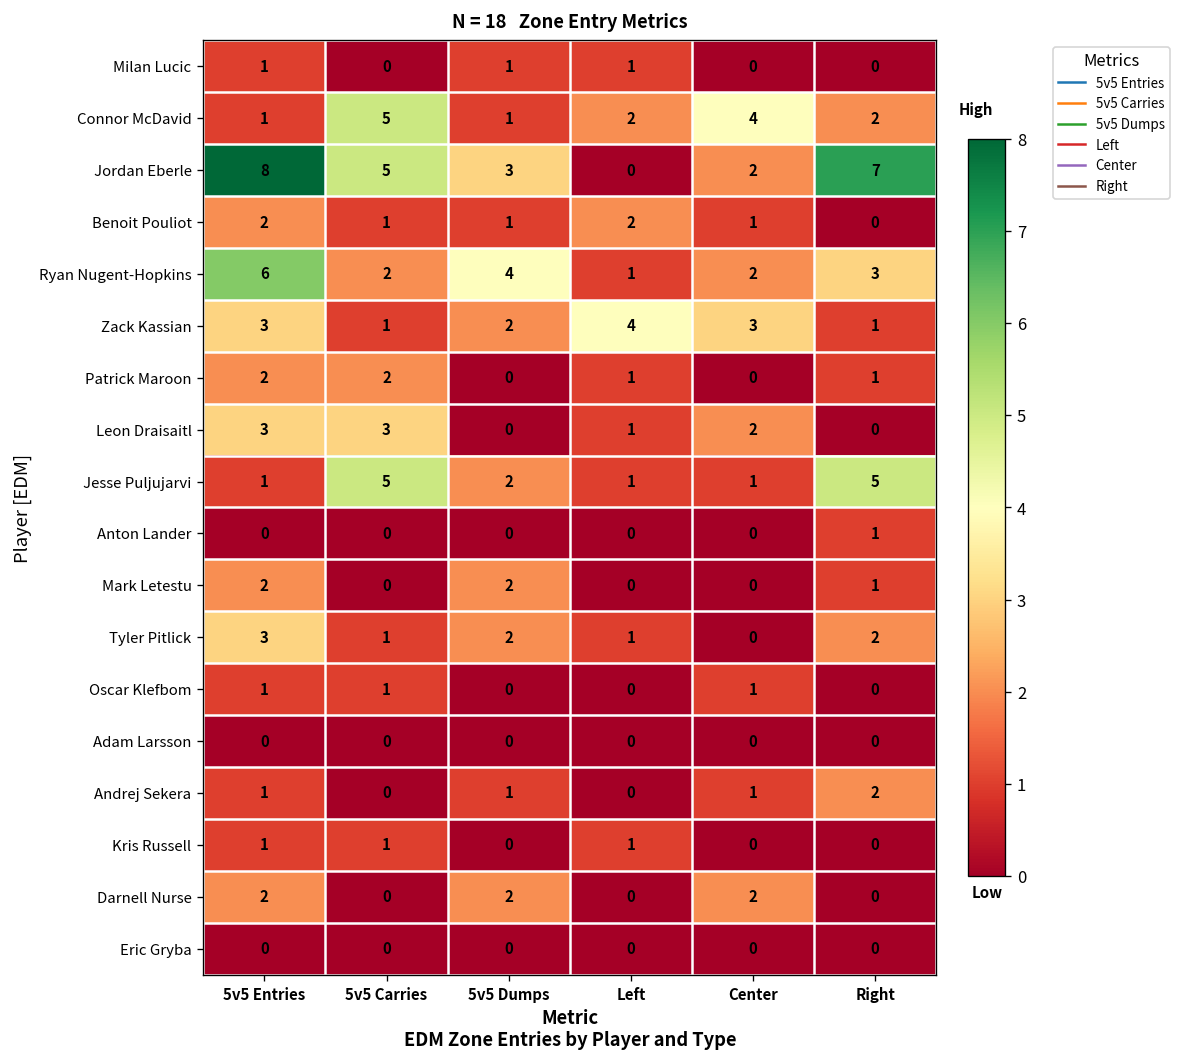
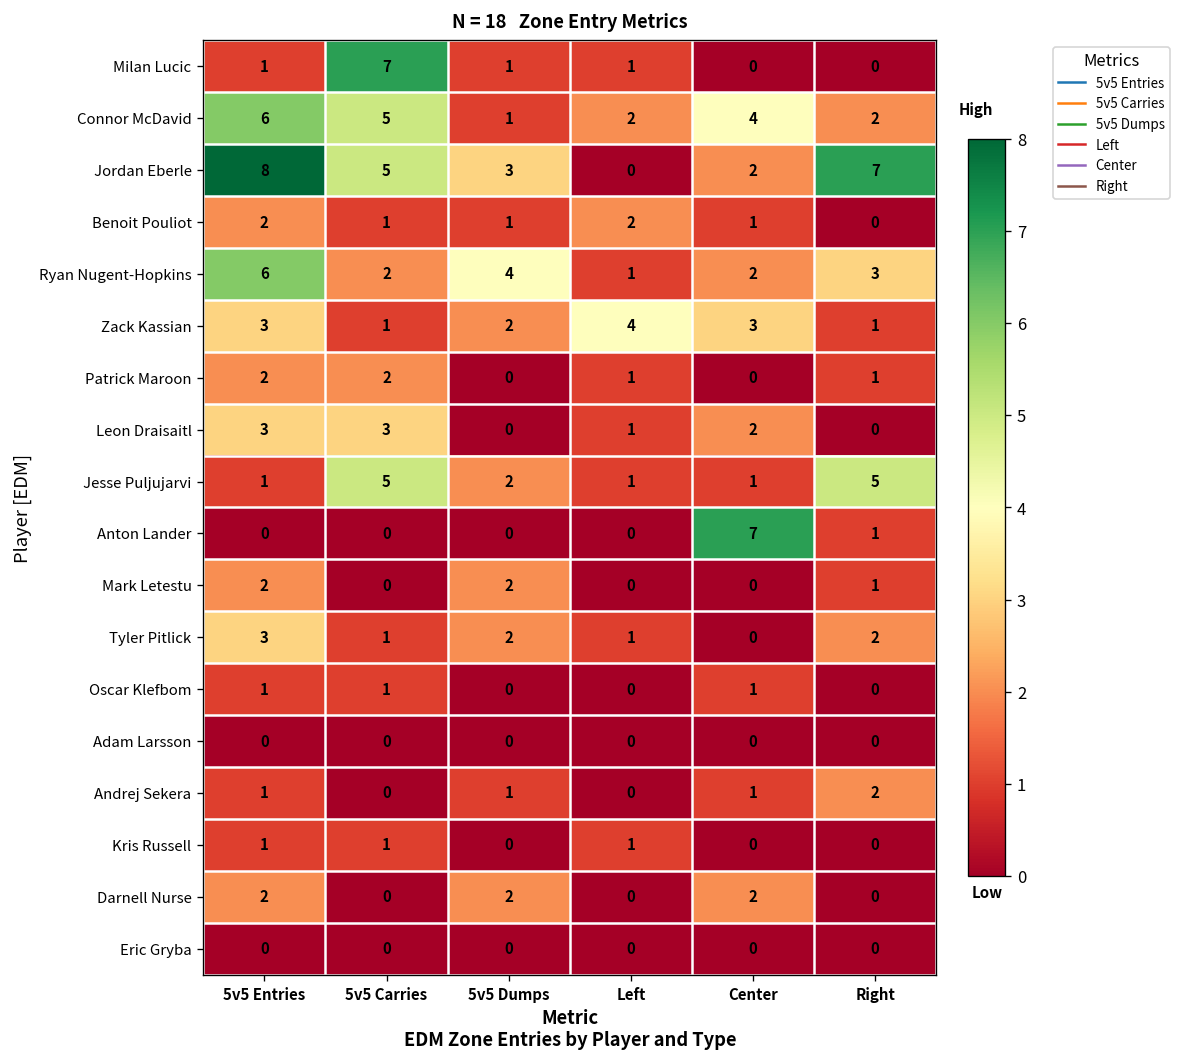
  {
    "Milan Lucic": {
      "5v5 Entries": 1,
-     "5v5 Carries": 0,
+     "5v5 Carries": 7,
      "5v5 Dumps": 1,
      "Left": 1,
      "Center": 0,
      "Right": 0
    },
    "Connor McDavid": {
-     "5v5 Entries": 1,
+     "5v5 Entries": 6,
      "5v5 Carries": 5,
      "5v5 Dumps": 1,
      "Left": 2,
      "Center": 4,
      "Right": 2
    },
    "Jordan Eberle": {
      "5v5 Entries": 8,
      "5v5 Carries": 5,
      "5v5 Dumps": 3,
      "Left": 0,
      "Center": 2,
      "Right": 7
    },
    "Benoit Pouliot": {
      "5v5 Entries": 2,
      "5v5 Carries": 1,
      "5v5 Dumps": 1,
      "Left": 2,
      "Center": 1,
      "Right": 0
    },
    "Ryan Nugent-Hopkins": {
      "5v5 Entries": 6,
      "5v5 Carries": 2,
      "5v5 Dumps": 4,
      "Left": 1,
      "Center": 2,
      "Right": 3
    },
    "Zack Kassian": {
      "5v5 Entries": 3,
      "5v5 Carries": 1,
      "5v5 Dumps": 2,
      "Left": 4,
      "Center": 3,
      "Right": 1
    },
    "Patrick Maroon": {
      "5v5 Entries": 2,
      "5v5 Carries": 2,
      "5v5 Dumps": 0,
      "Left": 1,
      "Center": 0,
      "Right": 1
    },
    "Leon Draisaitl": {
      "5v5 Entries": 3,
      "5v5 Carries": 3,
      "5v5 Dumps": 0,
      "Left": 1,
      "Center": 2,
      "Right": 0
    },
    "Jesse Puljujarvi": {
      "5v5 Entries": 1,
      "5v5 Carries": 5,
      "5v5 Dumps": 2,
      "Left": 1,
      "Center": 1,
      "Right": 5
    },
    "Anton Lander": {
      "5v5 Entries": 0,
      "5v5 Carries": 0,
      "5v5 Dumps": 0,
      "Left": 0,
-     "Center": 0,
+     "Center": 7,
      "Right": 1
    },
    "Mark Letestu": {
      "5v5 Entries": 2,
      "5v5 Carries": 0,
      "5v5 Dumps": 2,
      "Left": 0,
      "Center": 0,
      "Right": 1
    },
    "Tyler Pitlick": {
      "5v5 Entries": 3,
      "5v5 Carries": 1,
      "5v5 Dumps": 2,
      "Left": 1,
      "Center": 0,
      "Right": 2
    },
    "Oscar Klefbom": {
      "5v5 Entries": 1,
      "5v5 Carries": 1,
      "5v5 Dumps": 0,
      "Left": 0,
      "Center": 1,
      "Right": 0
    },
    "Adam Larsson": {
      "5v5 Entries": 0,
      "5v5 Carries": 0,
      "5v5 Dumps": 0,
      "Left": 0,
      "Center": 0,
      "Right": 0
    },
    "Andrej Sekera": {
      "5v5 Entries": 1,
      "5v5 Carries": 0,
      "5v5 Dumps": 1,
      "Left": 0,
      "Center": 1,
      "Right": 2
    },
    "Kris Russell": {
      "5v5 Entries": 1,
      "5v5 Carries": 1,
      "5v5 Dumps": 0,
      "Left": 1,
      "Center": 0,
      "Right": 0
    },
    "Darnell Nurse": {
      "5v5 Entries": 2,
      "5v5 Carries": 0,
      "5v5 Dumps": 2,
      "Left": 0,
      "Center": 2,
      "Right": 0
    },
    "Eric Gryba": {
      "5v5 Entries": 0,
      "5v5 Carries": 0,
      "5v5 Dumps": 0,
      "Left": 0,
      "Center": 0,
      "Right": 0
    }
  }
